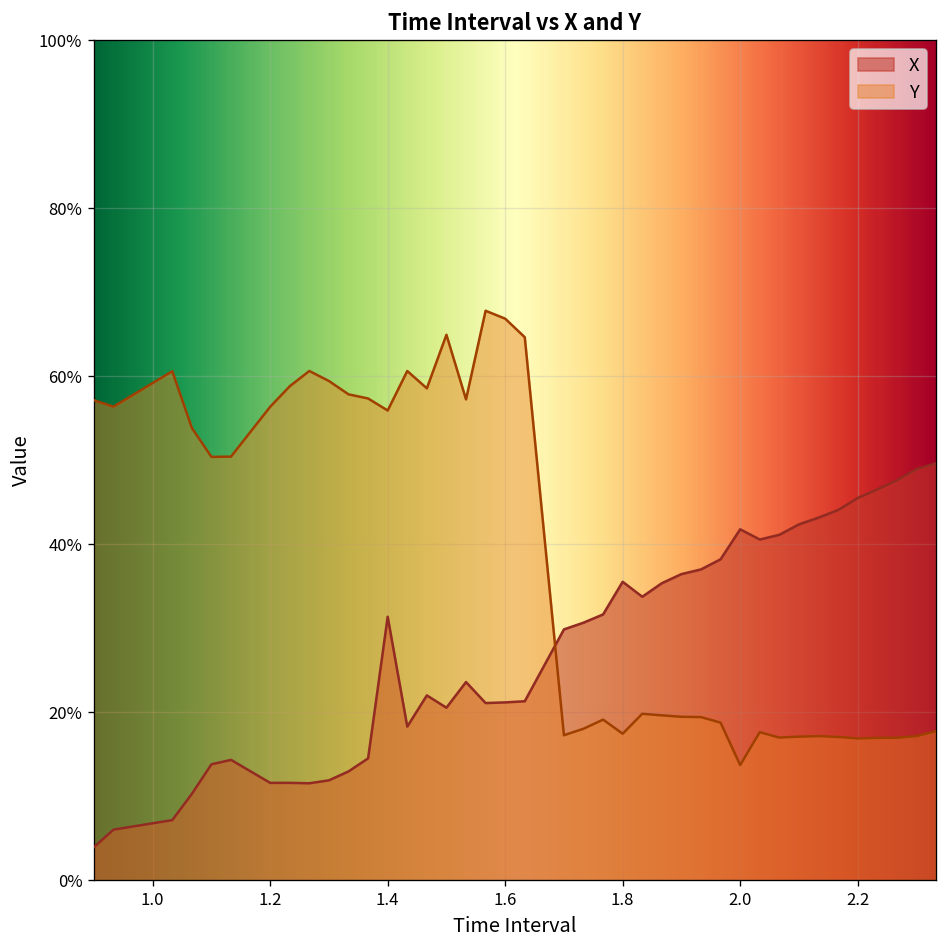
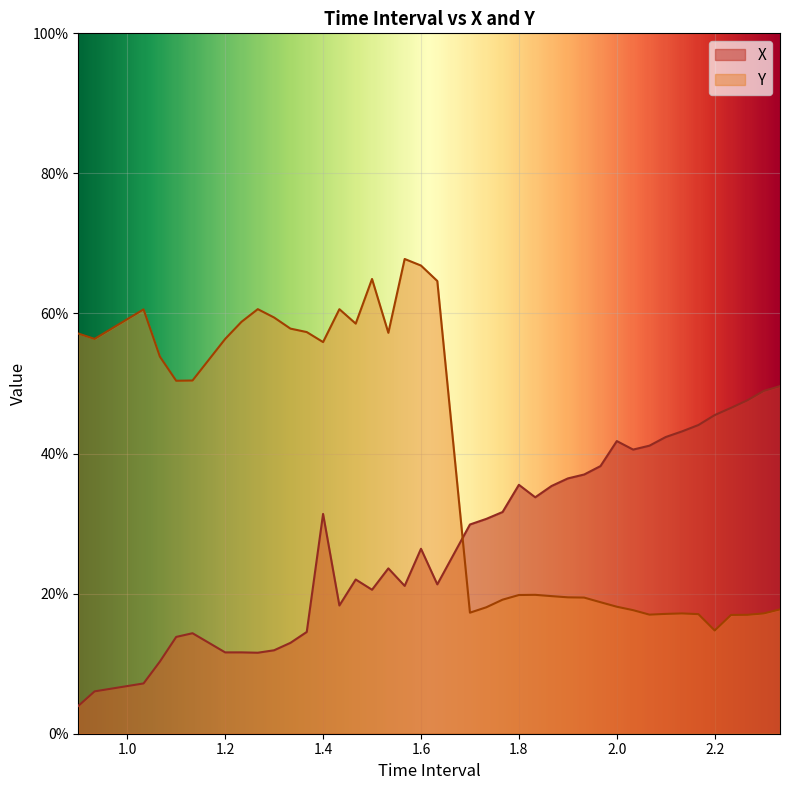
  {
    "X": {
      "1.2": "12%",
      "1.4": "31%",
-     "1.6": "21%",
+     "1.6": "26%",
      "1.8": "36%",
      "2.0": "42%",
      "2.2": "45%"
    },
    "Y": {
      "1.2": "56%",
      "1.4": "56%",
      "1.6": "67%",
-     "1.8": "17%",
-     "2.0": "14%",
-     "2.2": "17%"
+     "1.8": "20%",
+     "2.0": "18%",
+     "2.2": "15%"
    }
  }
